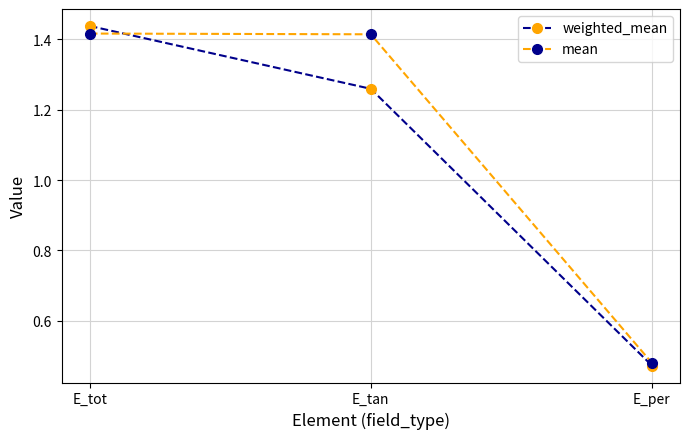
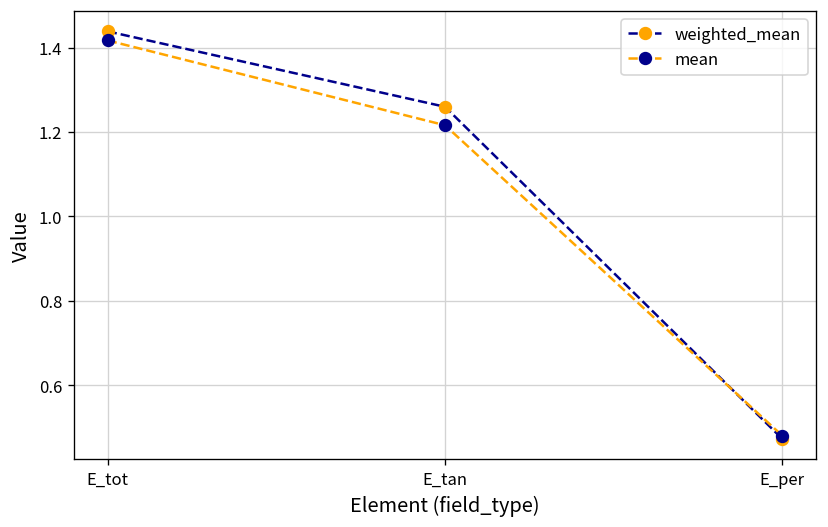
  {
    "weighted_mean": {
      "E_tot": 1.44,
      "E_tan": 1.26,
      "E_per": 0.47
    },
    "mean": {
      "E_tot": 1.42,
-     "E_tan": 1.41,
+     "E_tan": 1.22,
      "E_per": 0.48
    }
  }
